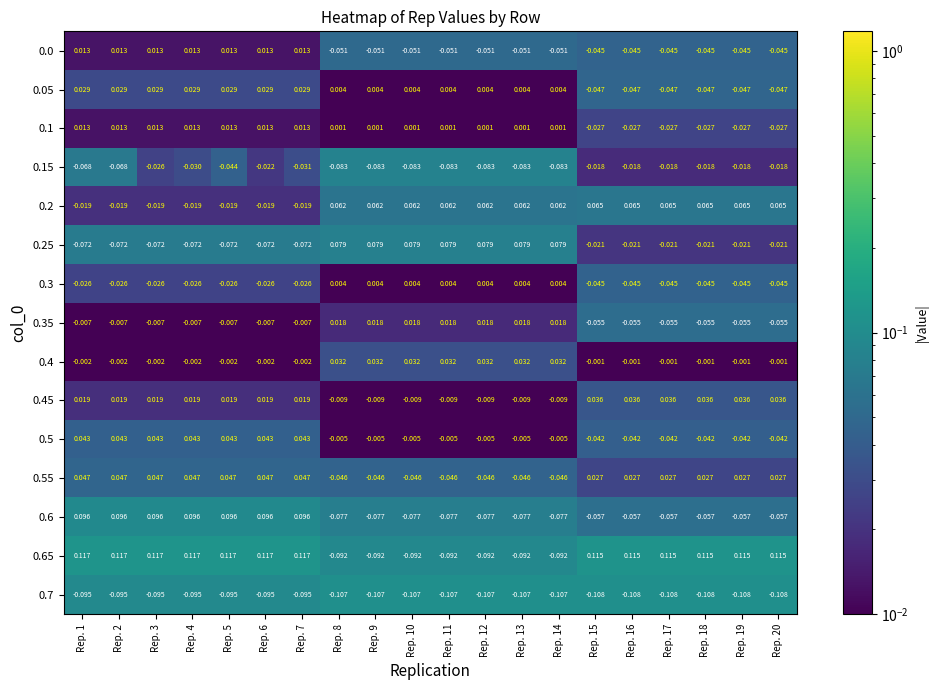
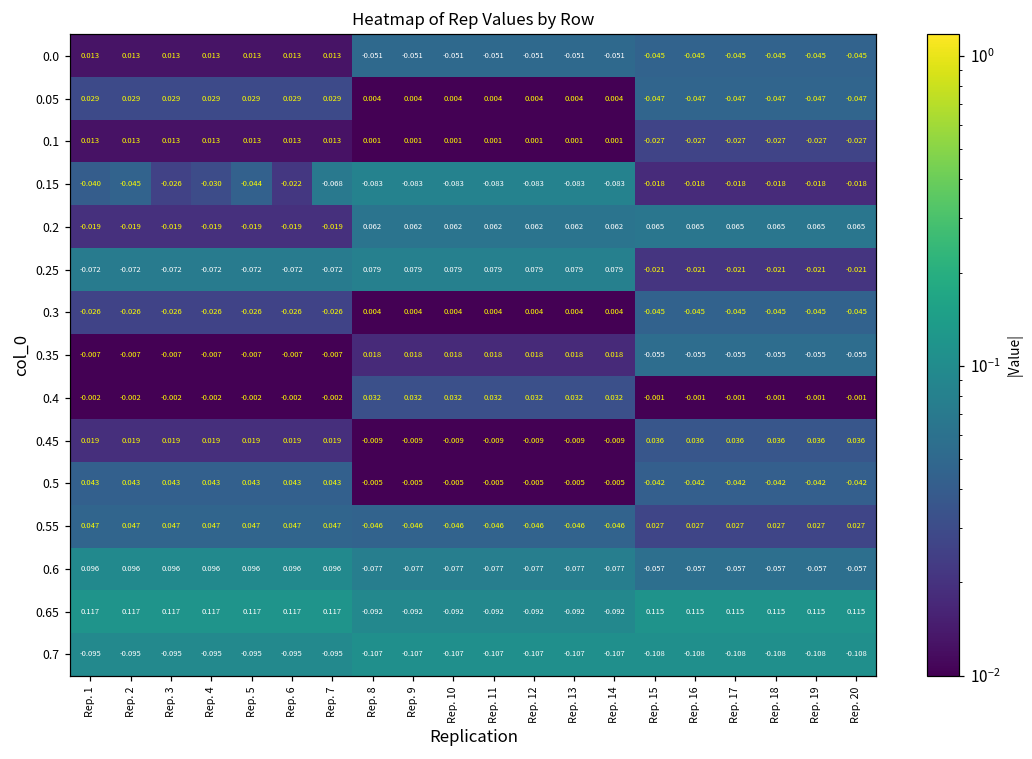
  {
    "0.15": {
-     "Rep. 1": -0.068,
-     "Rep. 2": -0.068,
+     "Rep. 1": -0.040,
+     "Rep. 2": -0.045,
      "Rep. 3": -0.026,
      "Rep. 4": -0.030,
      "Rep. 5": -0.044,
      "Rep. 6": -0.022,
-     "Rep. 7": -0.031,
+     "Rep. 7": -0.068,
      "Rep. 8": -0.083,
      "Rep. 9": -0.083,
      "Rep. 10": -0.083,
      "Rep. 11": -0.083,
      "Rep. 12": -0.083,
      "Rep. 13": -0.083,
      "Rep. 14": -0.083,
      "Rep. 15": -0.018,
      "Rep. 16": -0.018,
      "Rep. 17": -0.018,
      "Rep. 18": -0.018,
      "Rep. 19": -0.018,
      "Rep. 20": -0.018
    }
  }
